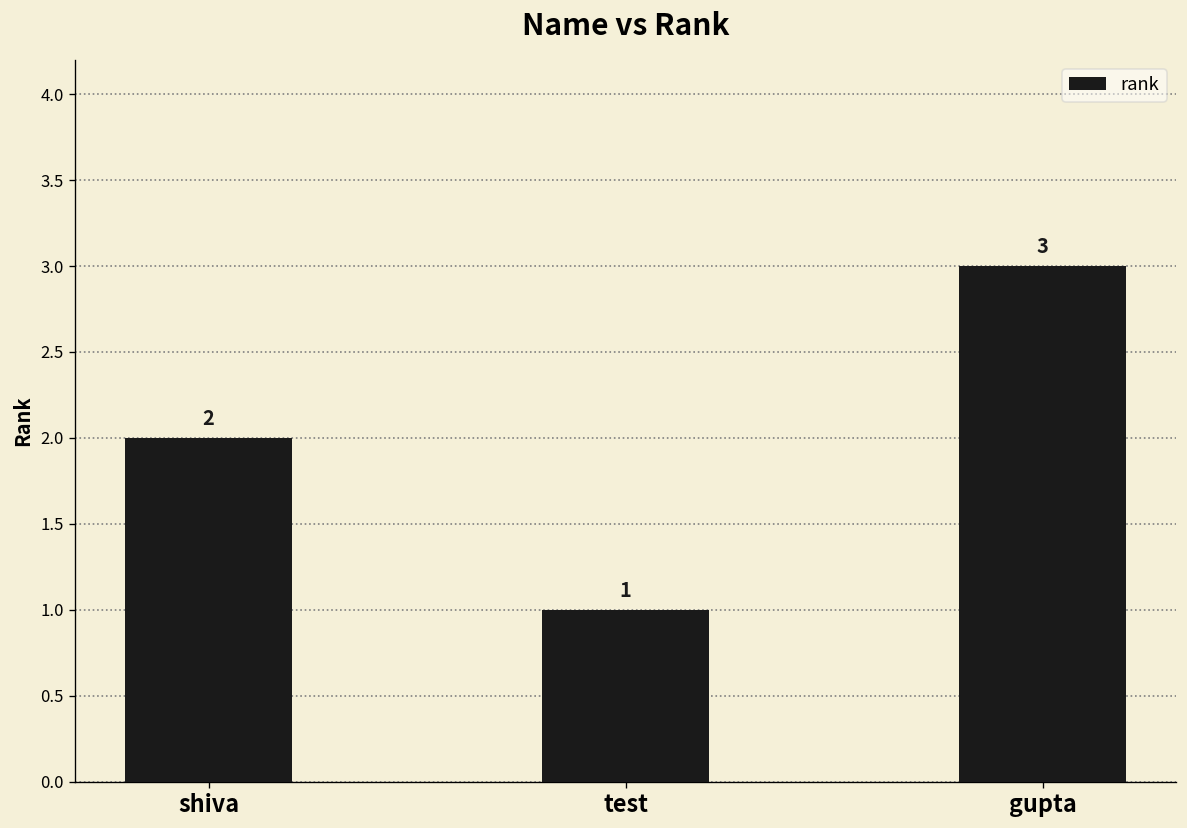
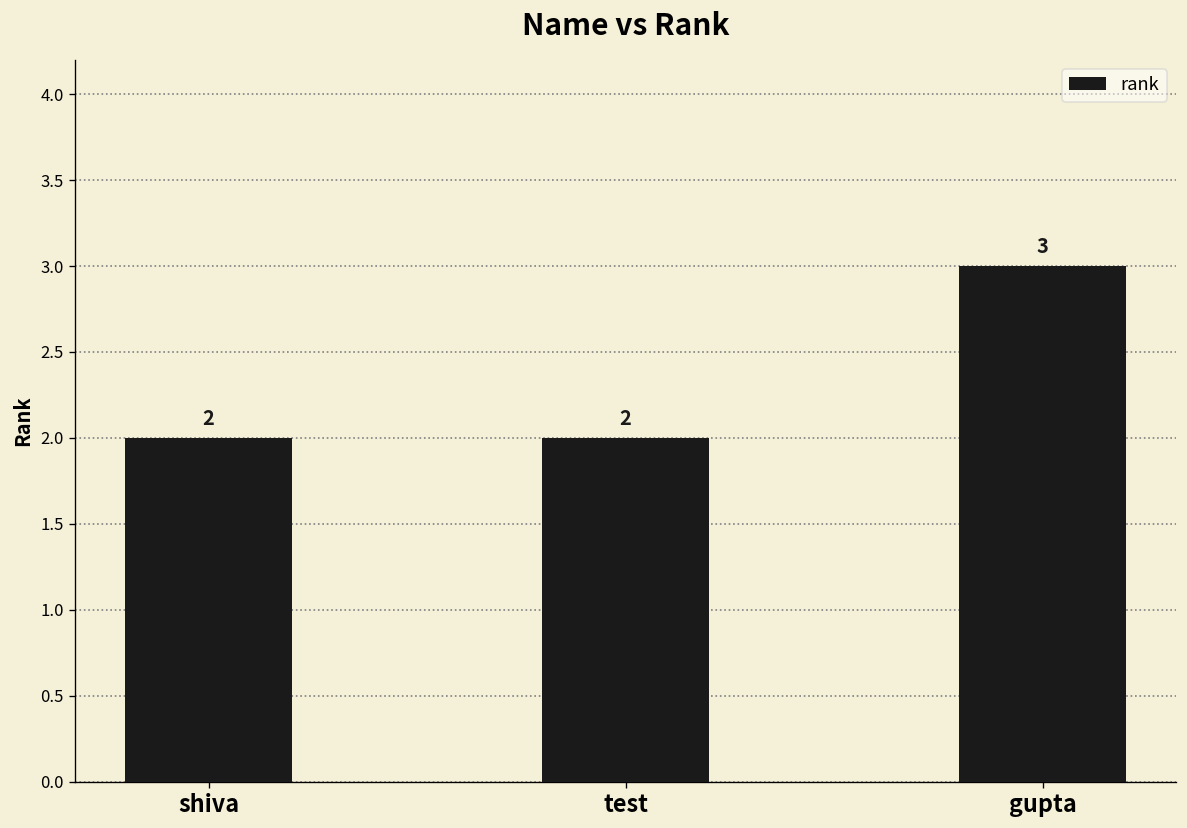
  {
    "shiva": 2,
-   "test": 1,
+   "test": 2,
    "gupta": 3
  }
